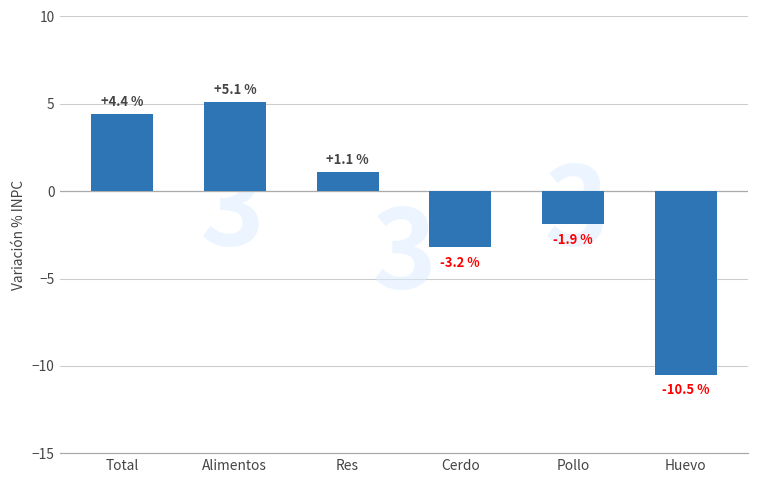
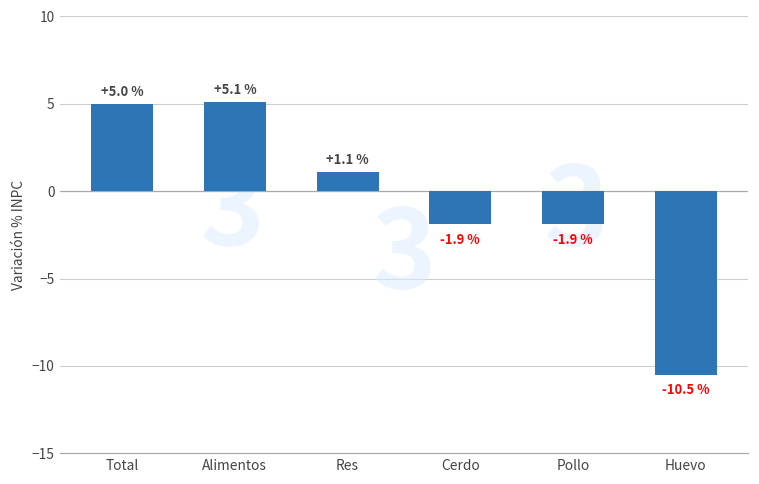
  {
-   "Total": "+4.4 %",
+   "Total": "+5.0 %",
    "Alimentos": "+5.1 %",
    "Res": "+1.1 %",
-   "Cerdo": "-3.2",
+   "Cerdo": "-1.9",
    "Huevo": "-10.5 %"
  }
